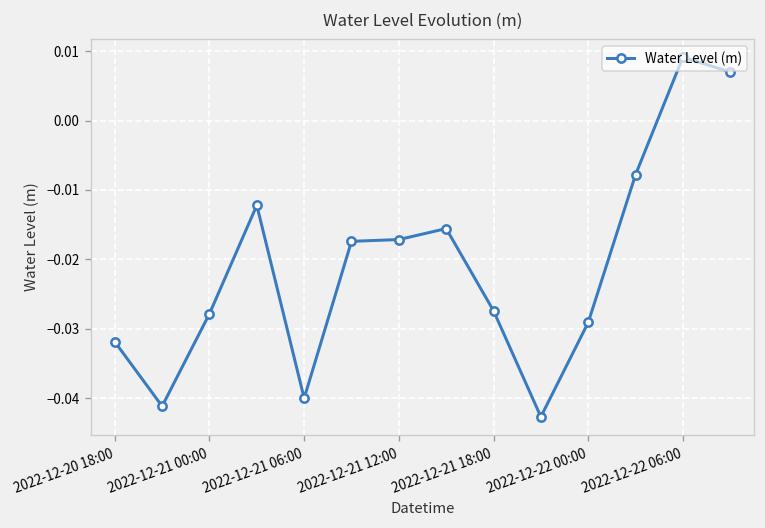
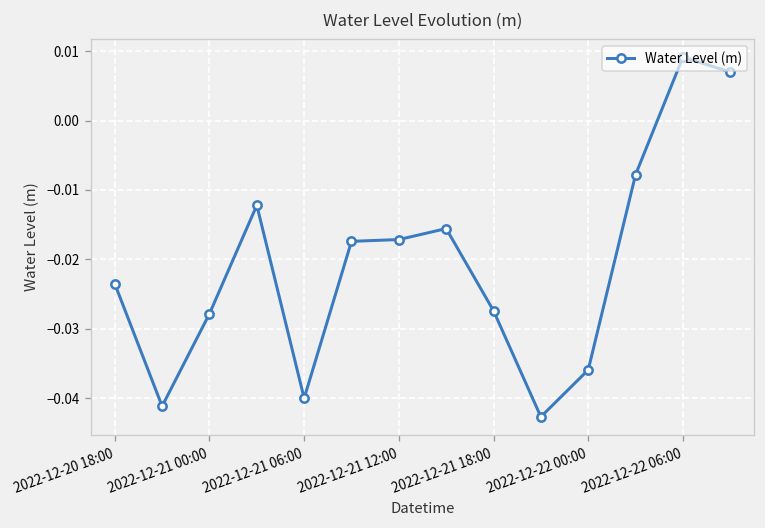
  {
-   "2022-12-20 18:00": -0.032,
+   "2022-12-20 18:00": -0.024,
    "2022-12-21 00:00": -0.028,
    "2022-12-21 06:00": -0.040,
    "2022-12-21 12:00": -0.017,
    "2022-12-21 18:00": -0.027,
-   "2022-12-22 00:00": -0.029
+   "2022-12-22 00:00": -0.036
  }
